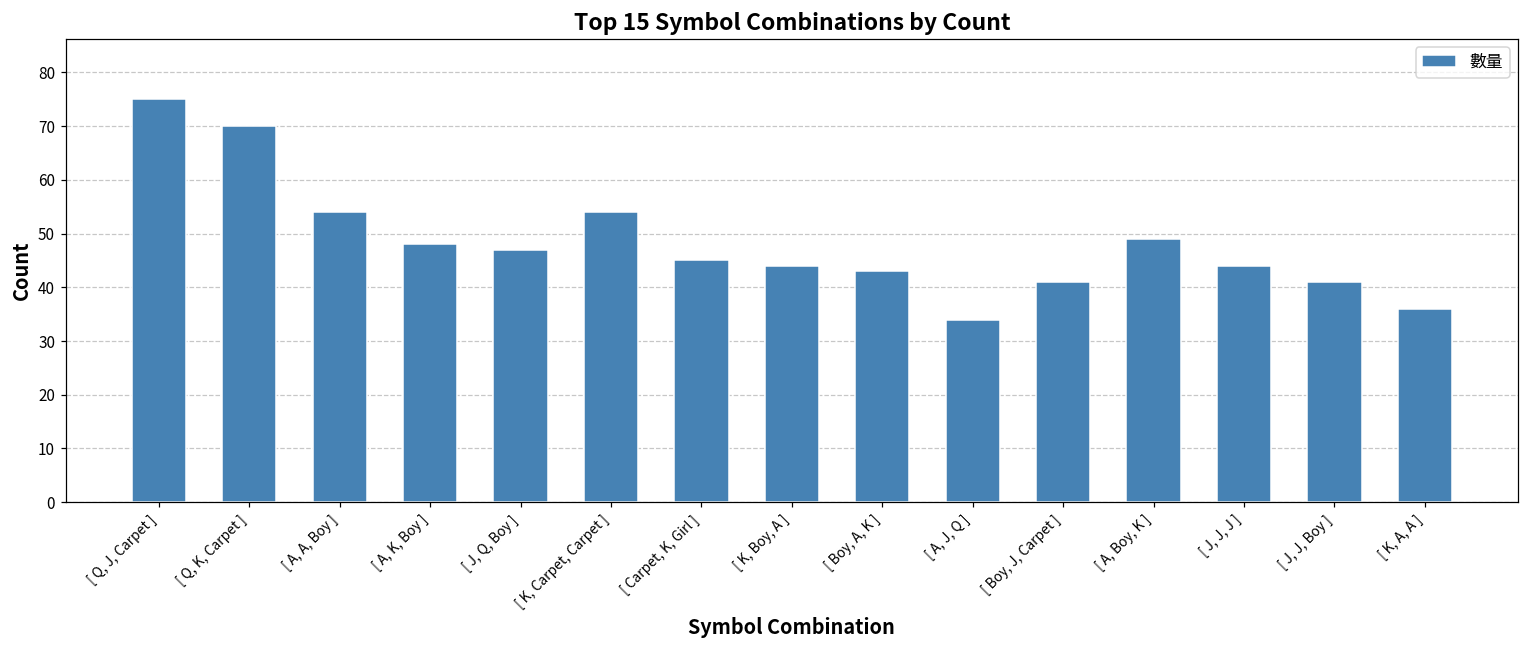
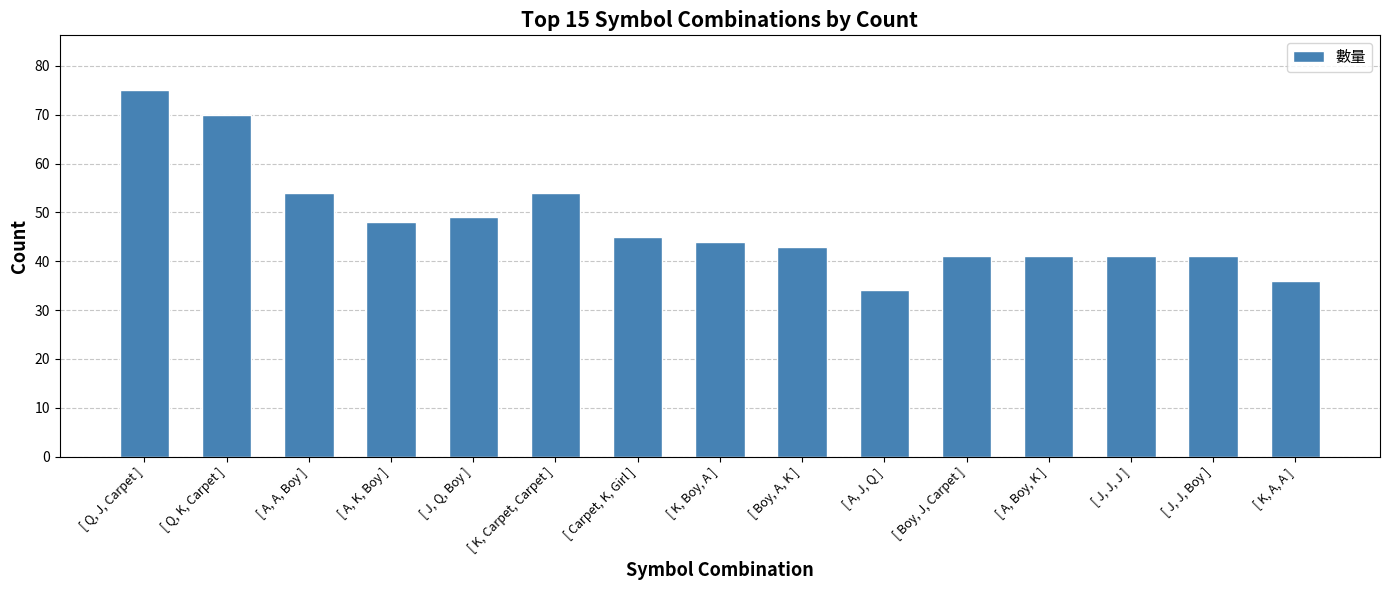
  {
    "[ Q, J, Carpet ]": 75,
    "[ Q, K, Carpet ]": 70,
    "[ A, A, Boy ]": 54,
    "[ A, K, Boy ]": 48,
-   "[ J, Q, Boy ]": 47,
+   "[ J, Q, Boy ]": 49,
    "[ K, Carpet, Carpet ]": 54,
    "[ Carpet, K, Girl ]": 45,
    "[ K, Boy, A ]": 44,
    "[ Boy, A, K ]": 43,
    "[ A, J, Q ]": 34,
    "[ Boy, J, Carpet ]": 41,
-   "[ A, Boy, K ]": 49,
-   "[ J, J, J ]": 44,
+   "[ A, Boy, K ]": 41,
+   "[ J, J, J ]": 41,
    "[ J, J, Boy ]": 41,
    "[ K, A, A ]": 36
  }
